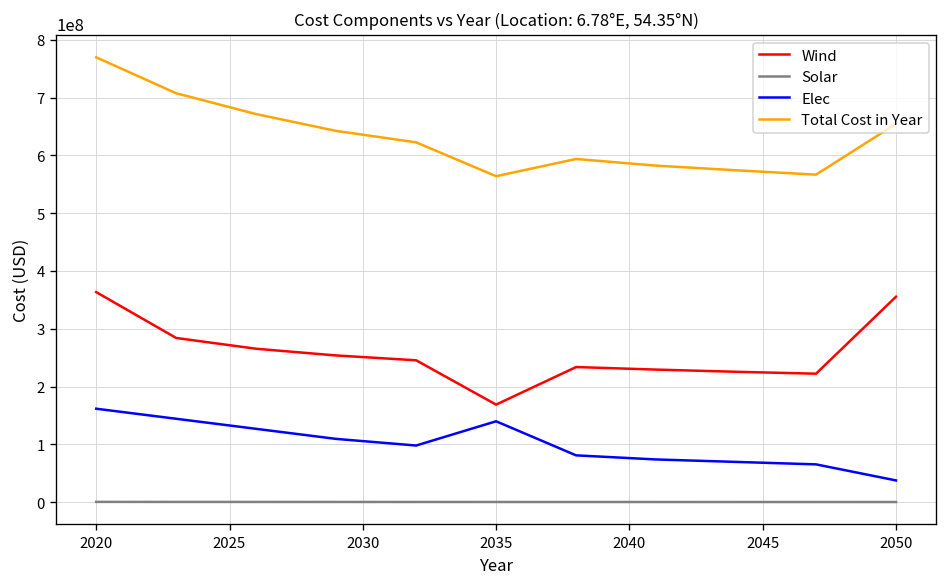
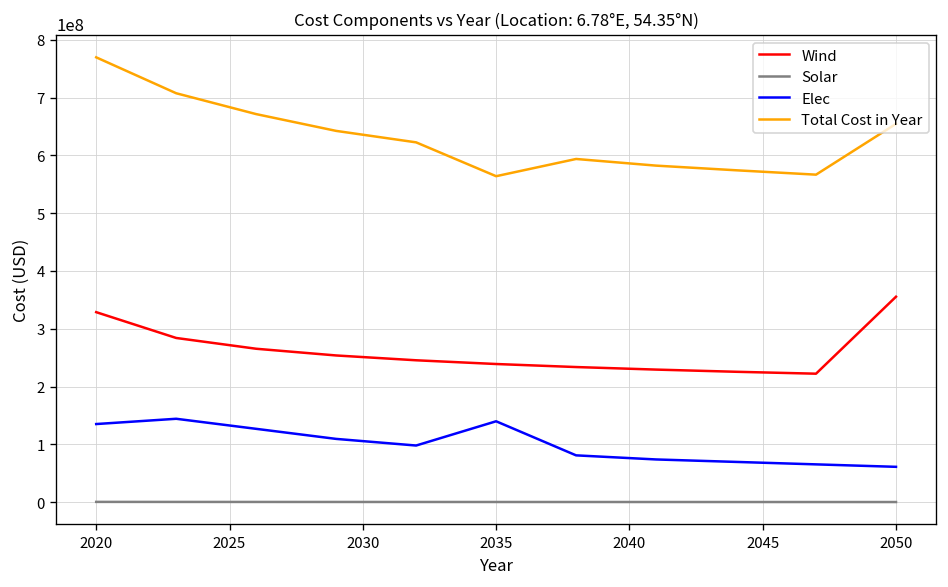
  {
    "Wind": {
-     "2020": 360000000,
-     "2035": 170000000,
+     "2020": 330000000,
+     "2035": 240000000,
      "2050": 360000000
    },
    "Solar": {
      "2020": 0,
      "2035": 0,
      "2050": 0
    },
    "Elec": {
-     "2020": 160000000,
+     "2020": 140000000,
      "2035": 140000000,
-     "2050": 40000000
+     "2050": 60000000
    },
    "Total Cost in Year": {
      "2020": 770000000,
      "2035": 560000000
    }
  }
